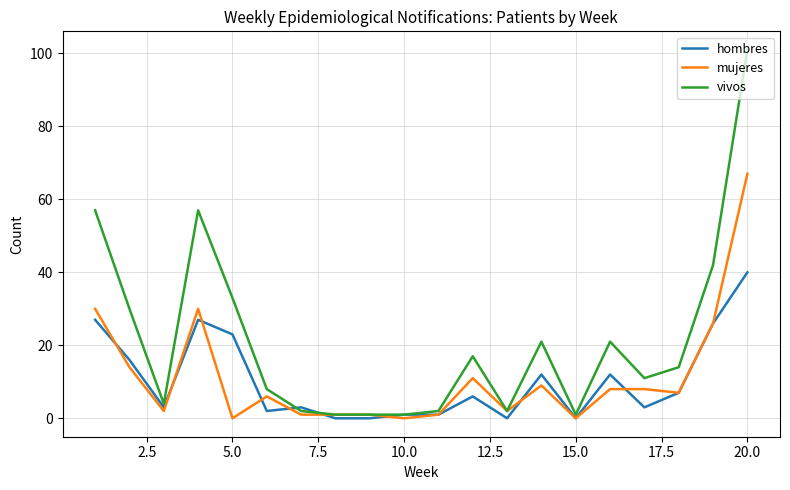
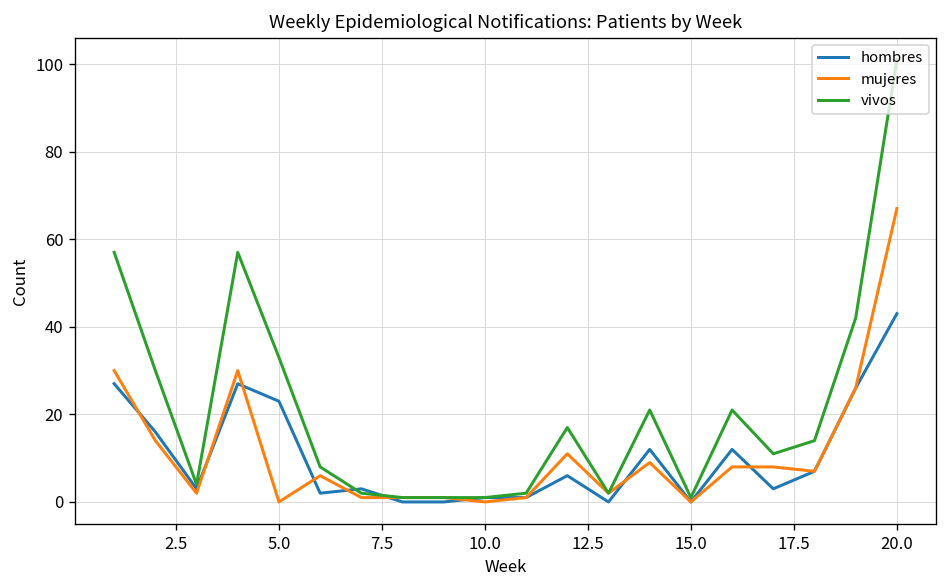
  {
    "hombres": {
      "5.0": 23,
-     "20.0": 40
+     "20.0": 43
    },
    "mujeres": {
      "5.0": 0,
      "10.0": 0,
      "20.0": 67
    },
    "vivos": {
      "5.0": 33,
      "15.0": 1
    }
  }
